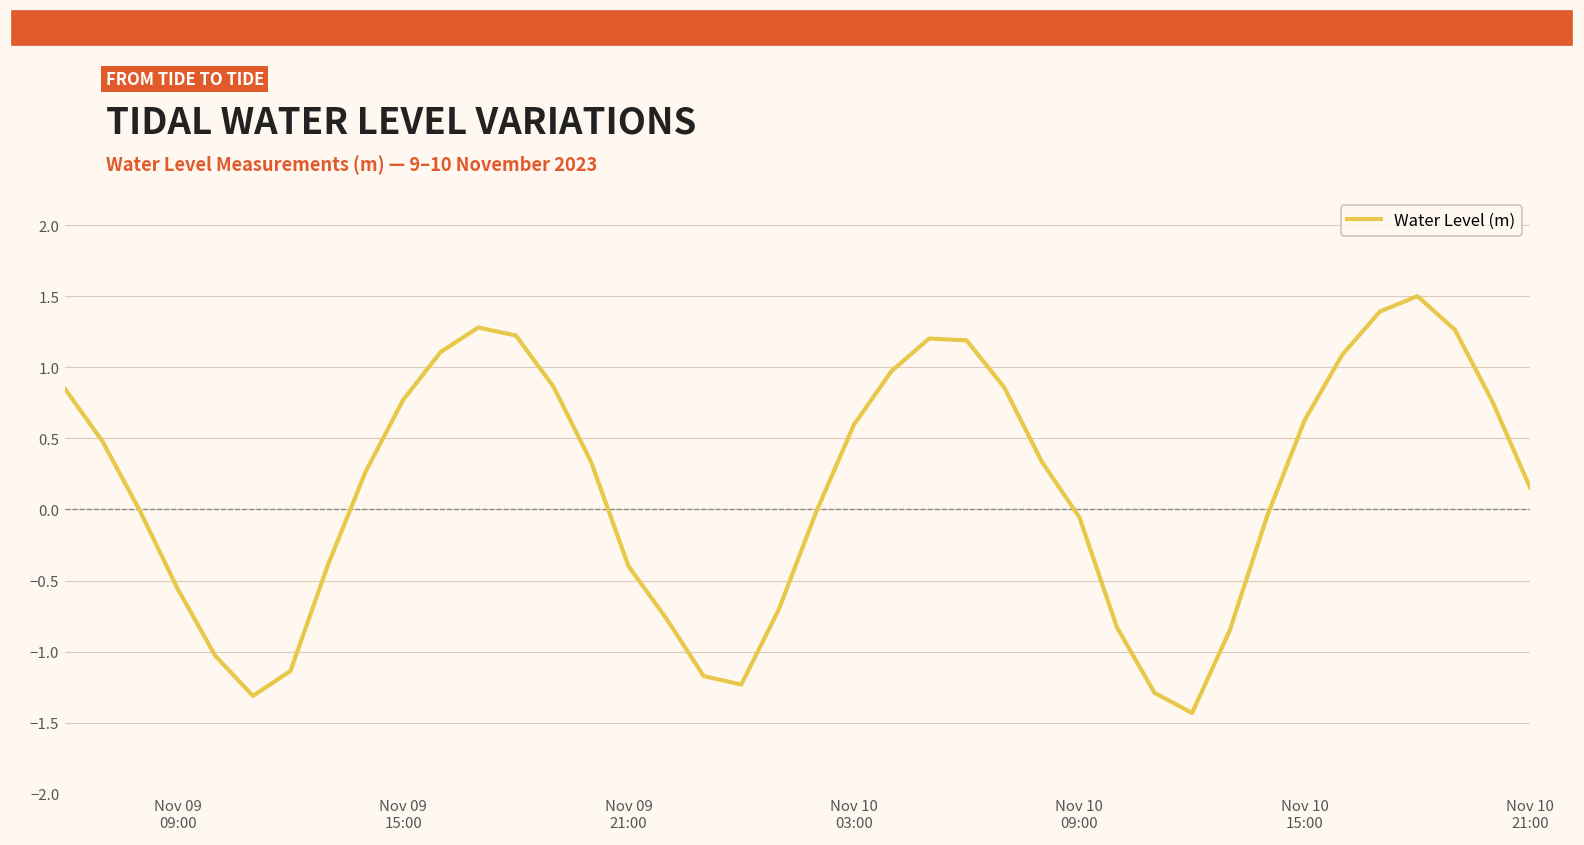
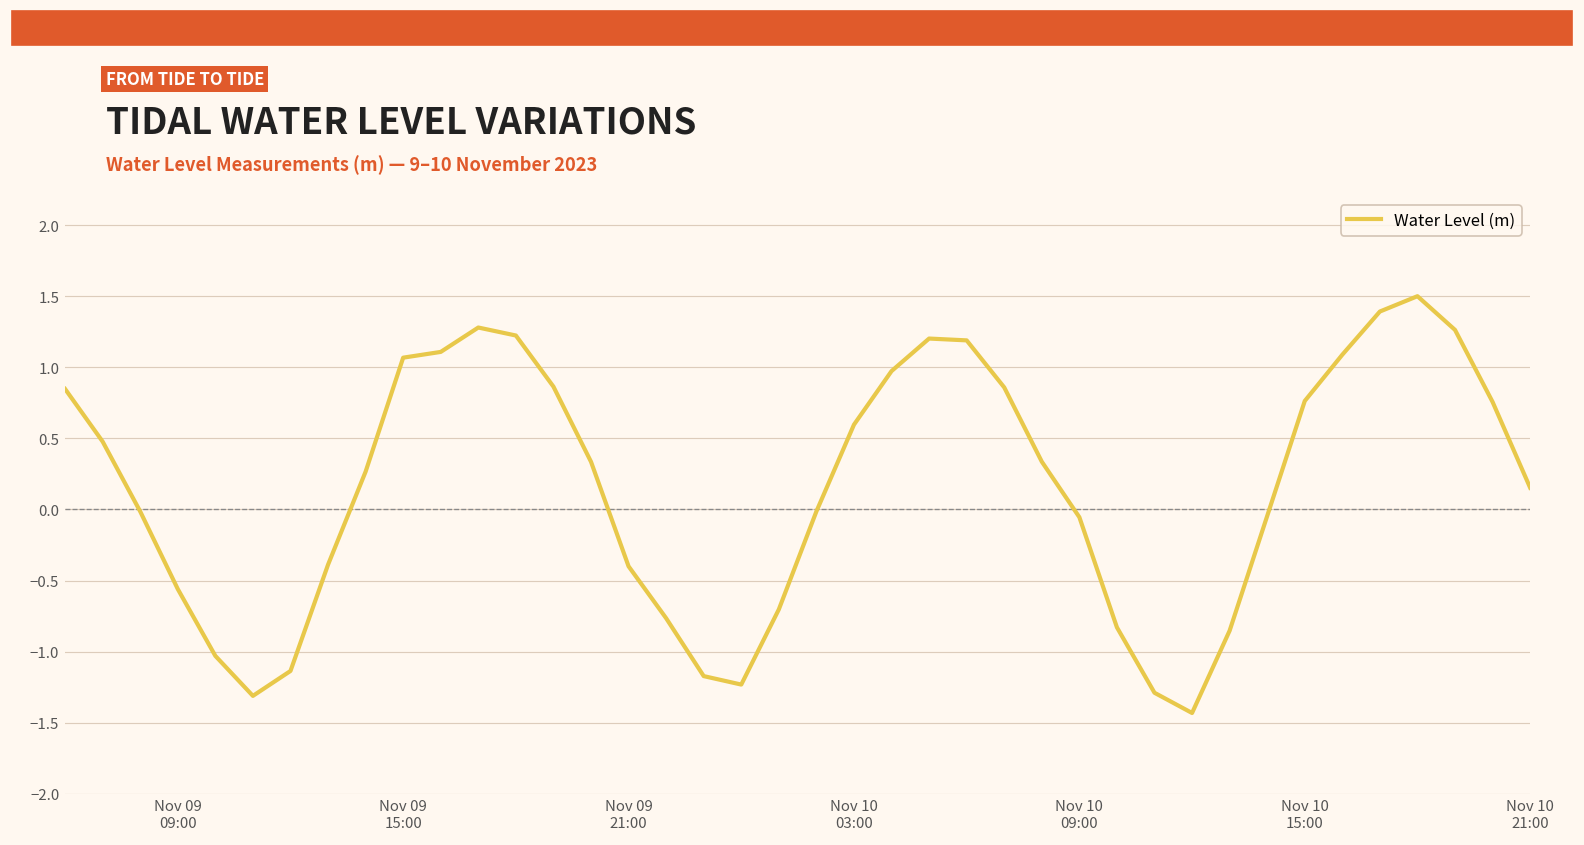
  {
    "Nov 09 09:00": -0.56,
-   "Nov 09 15:00": 0.77,
+   "Nov 09 15:00": 1.07,
    "Nov 09 21:00": -0.40,
    "Nov 10 03:00": 0.60,
    "Nov 10 09:00": -0.05,
-   "Nov 10 15:00": 0.63,
+   "Nov 10 15:00": 0.76,
    "Nov 10 21:00": 0.15
  }
